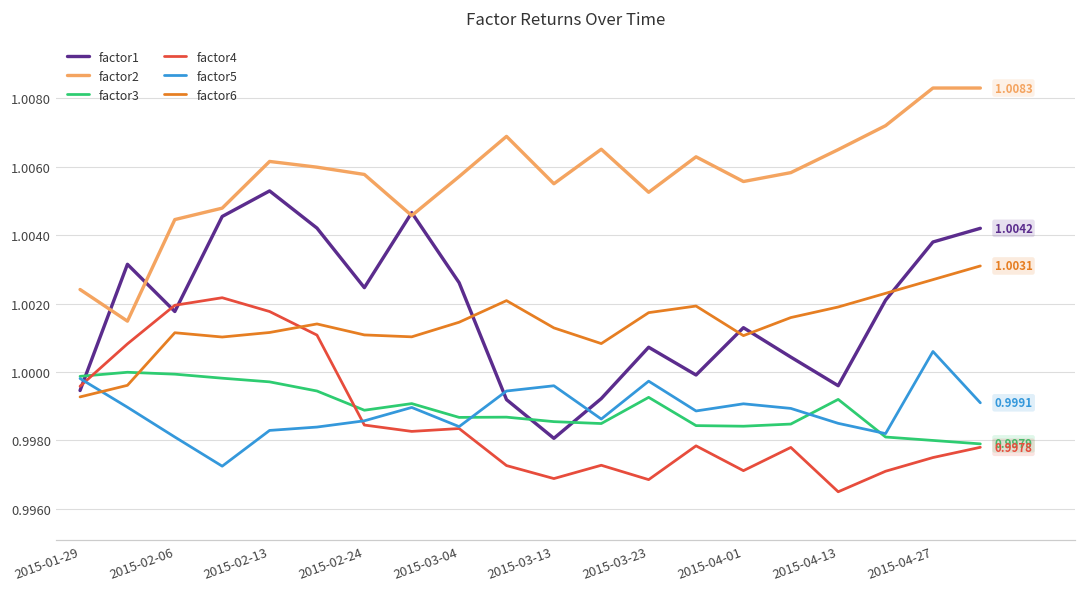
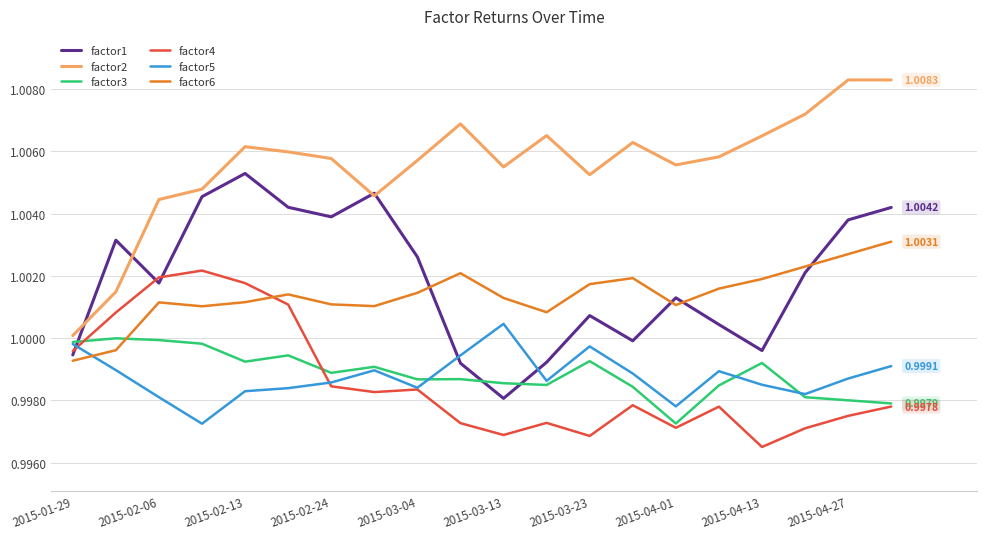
  {
    "factor1": {
      "2015-01-29": 0.9995,
      "2015-02-06": 1.0018,
      "2015-02-13": 1.0053,
-     "2015-02-24": 1.0025,
+     "2015-02-24": 1.0039,
      "2015-03-04": 1.0026,
      "2015-03-13": 0.9981,
      "2015-03-23": 1.0007,
      "2015-04-01": 1.0013,
      "2015-04-13": 0.9996,
      "2015-04-27": 1.0038
    },
    "factor2": {
-     "2015-01-29": 1.0024,
+     "2015-01-29": 1.0001,
      "2015-02-06": 1.0045,
      "2015-02-13": 1.0062,
      "2015-02-24": 1.0058,
      "2015-03-04": 1.0057,
      "2015-03-13": 1.0055,
      "2015-03-23": 1.0053,
      "2015-04-01": 1.0056,
      "2015-04-13": 1.0065,
      "2015-04-27": 1.0083
    },
    "factor3": {
      "2015-02-06": 0.9999,
-     "2015-02-13": 0.9997,
+     "2015-02-13": 0.9992,
      "2015-02-24": 0.9989,
      "2015-03-04": 0.9987,
      "2015-03-13": 0.9985,
      "2015-03-23": 0.9993,
-     "2015-04-01": 0.9984,
+     "2015-04-01": 0.9973,
      "2015-04-13": 0.9992,
      "2015-04-27": 0.9980
    },
    "factor5": {
      "2015-02-06": 0.9981,
      "2015-02-13": 0.9983,
      "2015-02-24": 0.9986,
-     "2015-03-13": 0.9996,
+     "2015-03-13": 1.0005,
      "2015-03-23": 0.9997,
-     "2015-04-01": 0.9991,
+     "2015-04-01": 0.9978,
      "2015-04-13": 0.9985,
-     "2015-04-27": 1.0006
+     "2015-04-27": 0.9987
    }
  }
